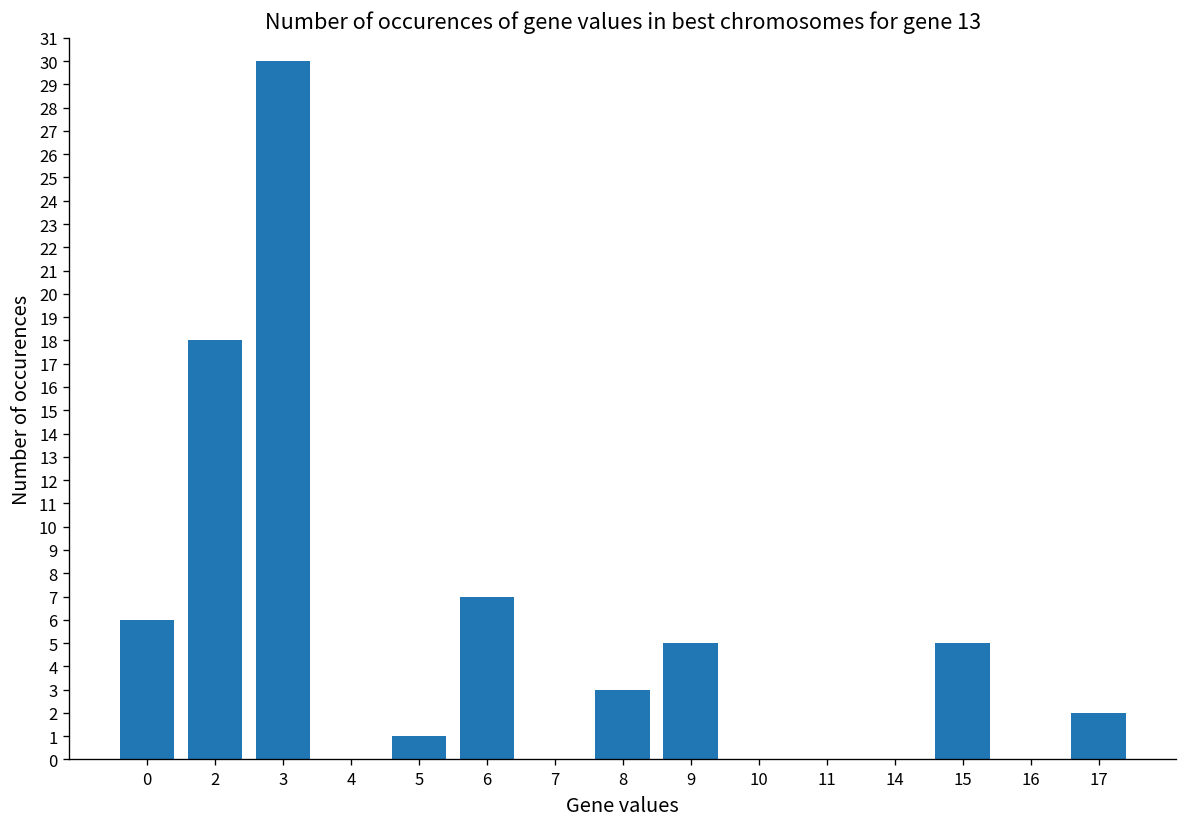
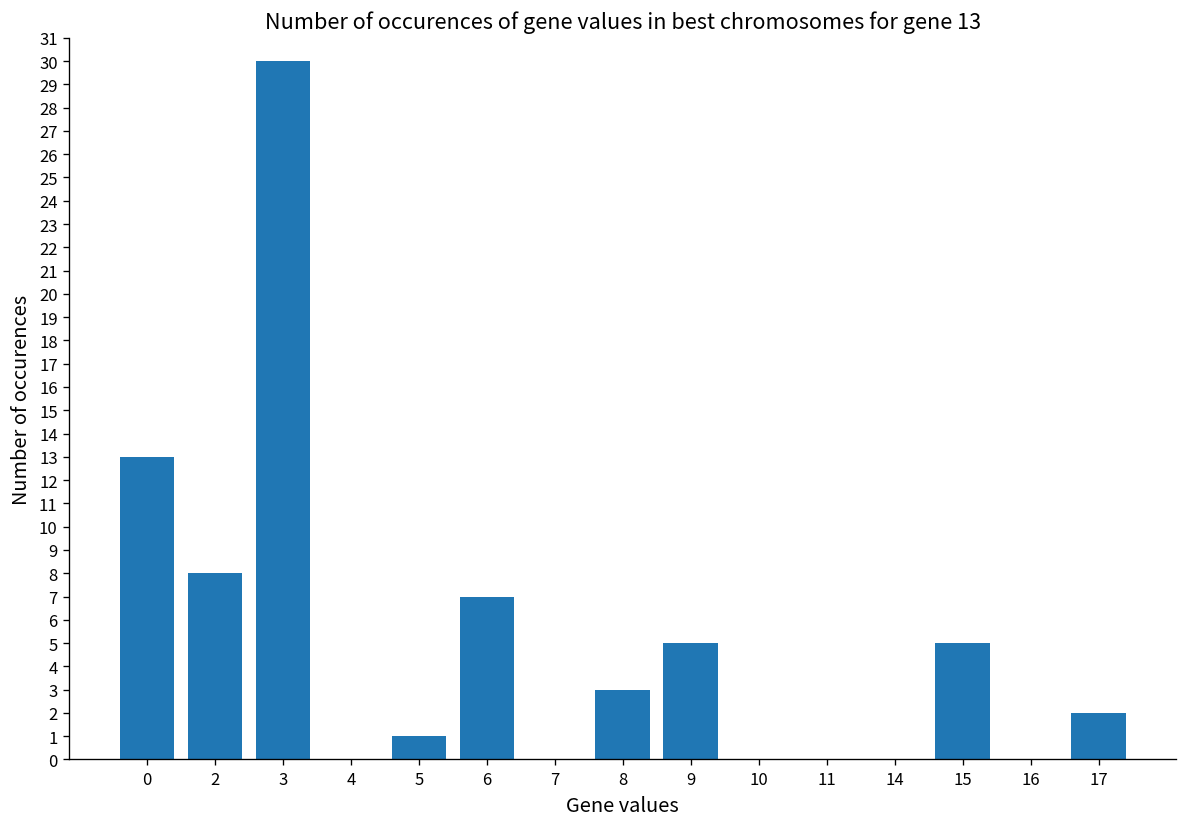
  {
-   "0": 6,
-   "2": 18,
+   "0": 13,
+   "2": 8,
    "3": 30,
    "4": 0,
    "5": 1,
    "6": 7,
    "7": 0,
    "8": 3,
    "9": 5,
    "10": 0,
    "11": 0,
    "14": 0,
    "15": 5,
    "16": 0,
    "17": 2
  }
